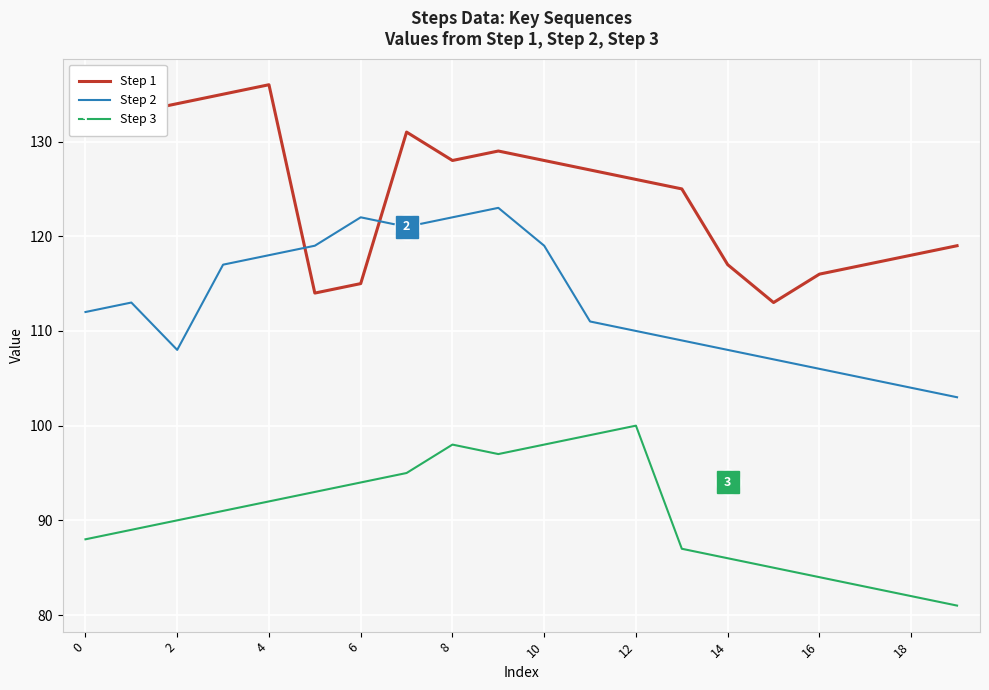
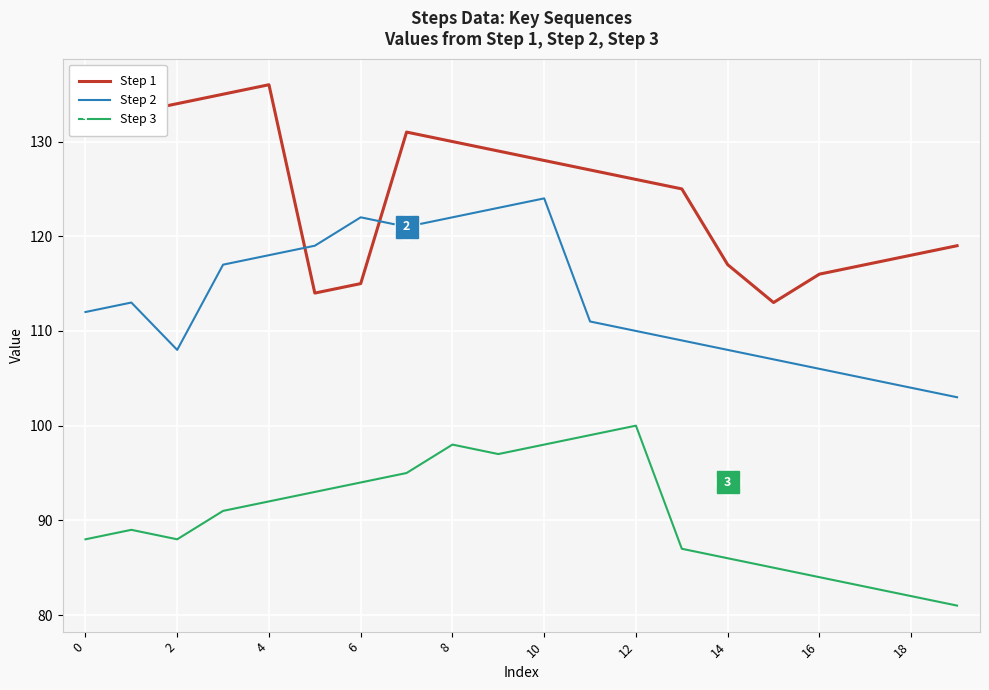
  {
    "Step 1": {
      "2": 134,
      "4": 136,
      "6": 115,
-     "8": 128,
+     "8": 130,
      "10": 128,
      "12": 126,
      "14": 117,
      "16": 116,
      "18": 118
    },
    "Step 2": {
      "0": 112,
      "2": 108,
      "4": 118,
      "6": 122,
      "8": 122,
-     "10": 119,
+     "10": 124,
      "12": 110,
      "14": 108,
      "16": 106,
      "18": 104
    },
    "Step 3": {
      "0": 88,
-     "2": 90,
+     "2": 88,
      "4": 92,
      "6": 94,
      "8": 98,
      "10": 98,
      "12": 100,
      "14": 86,
      "16": 84,
      "18": 82
    }
  }
